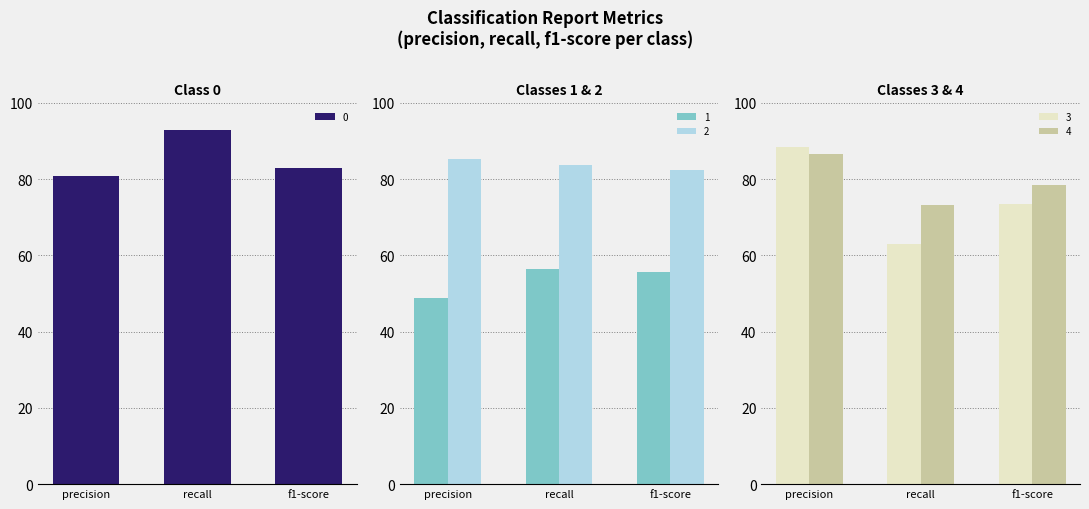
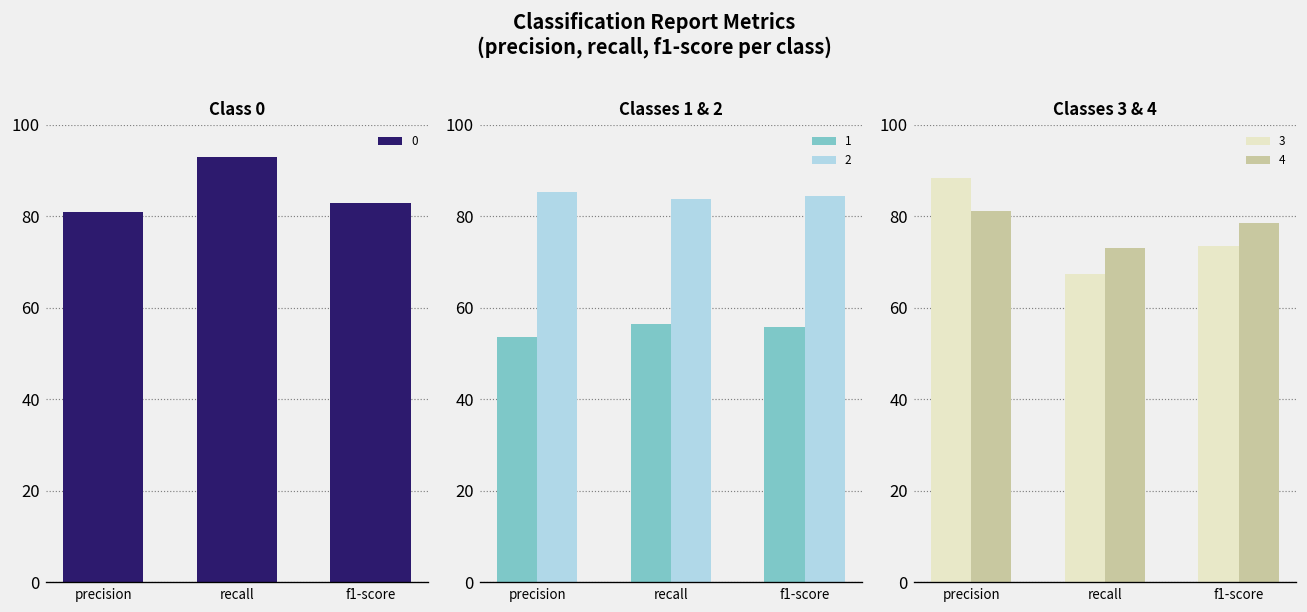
  {
    "Class 0": {
      "precision": 81,
      "recall": 93,
      "f1-score": 83
    },
    "Classes 1 & 2": {
      "1": {
-       "precision": 49,
+       "precision": 53,
        "recall": 56,
        "f1-score": 56
      },
      "2": {
        "precision": 85,
        "recall": 84,
-       "f1-score": 82
+       "f1-score": 84
      }
    },
    "Classes 3 & 4": {
      "3": {
        "precision": 88,
-       "recall": 63,
+       "recall": 67,
        "f1-score": 73
      },
      "4": {
-       "precision": 87,
+       "precision": 81,
        "recall": 73,
        "f1-score": 78
      }
    }
  }
